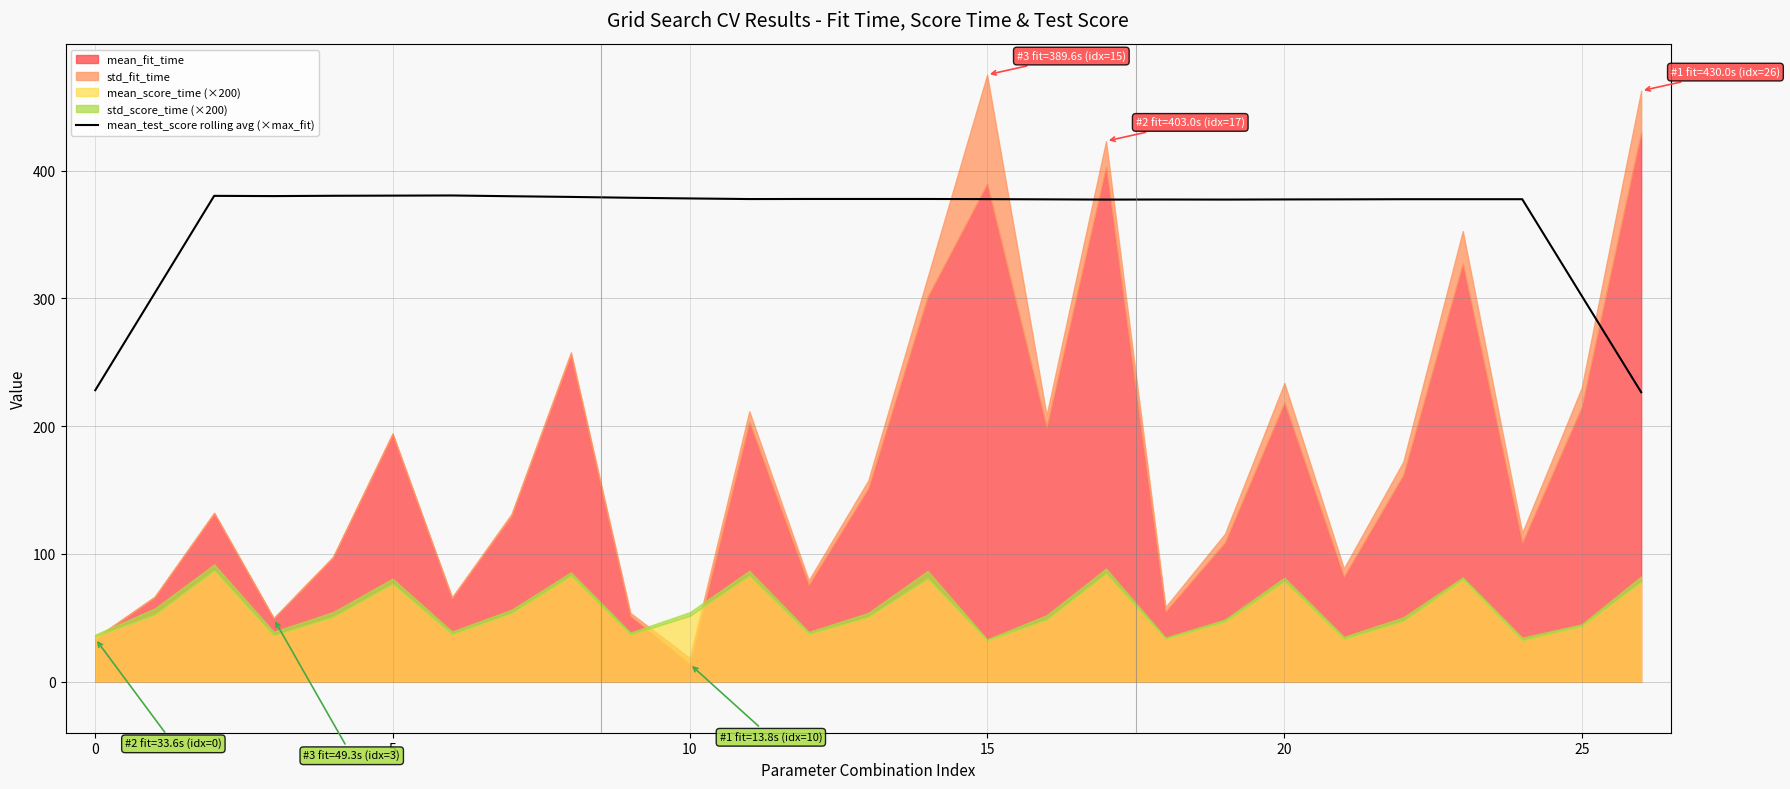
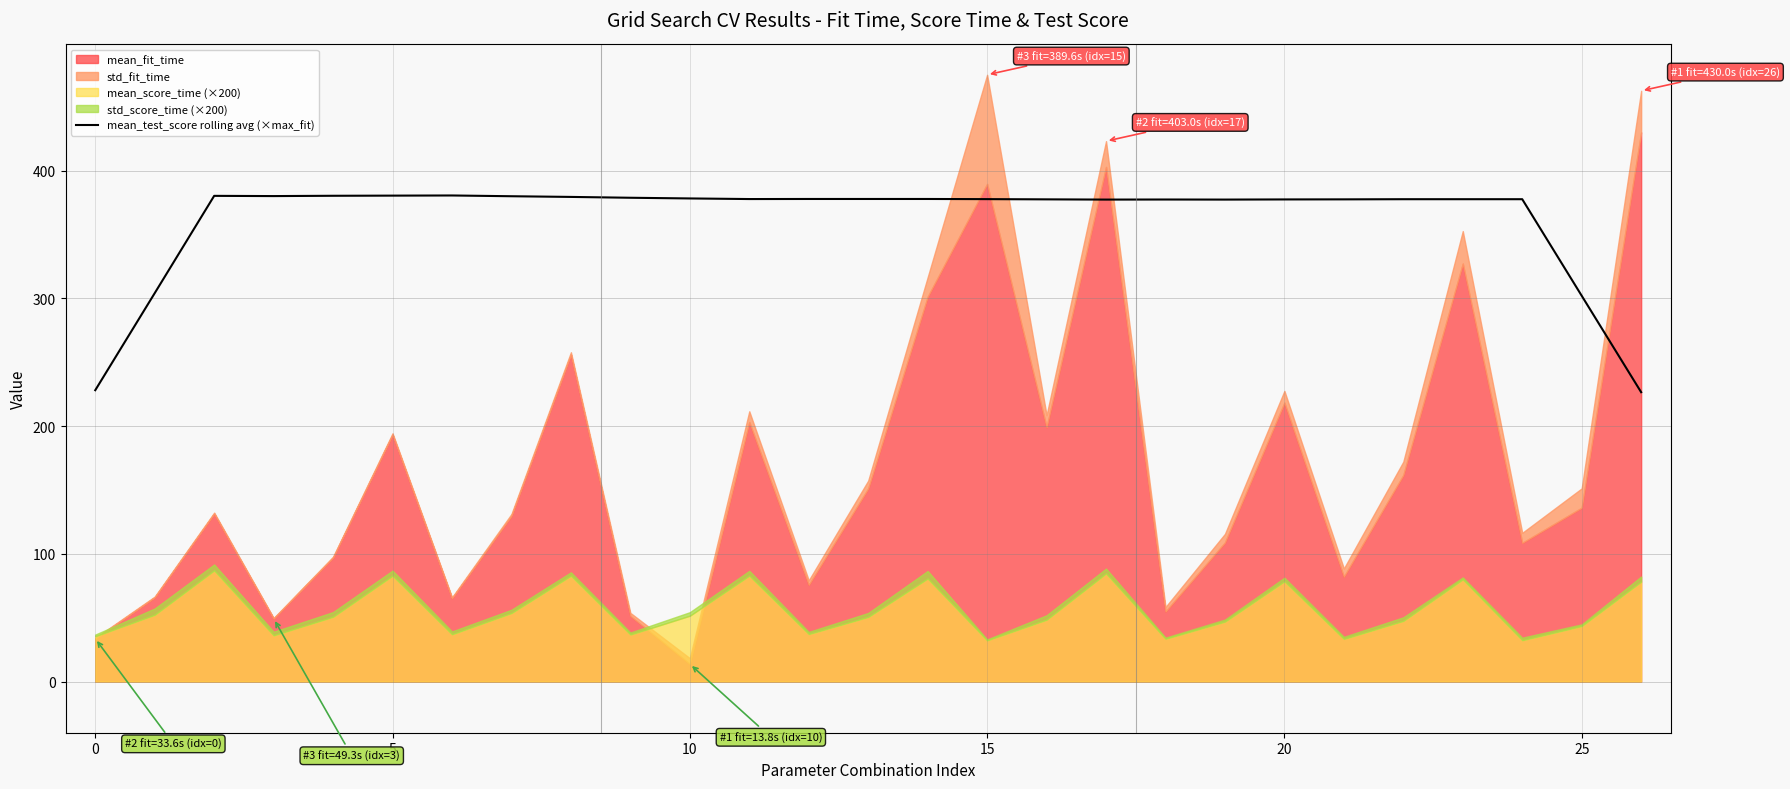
  {
    "mean_test_score rolling avg (×max_fit)": {
      "0": 228,
      "5": 381,
      "10": 378,
      "15": 378,
      "20": 378,
      "25": 302
    },
    "mean_fit_time": {
      "15": 390,
      "20": 218,
-     "25": 215
+     "25": 136
    },
    "std_fit_time": {
      "10": 5,
-     "20": 15,
+     "20": 9,
      "25": 15
    },
    "mean_score_time (×200)": {
-     "5": 77,
+     "5": 83,
      "10": 52,
      "20": 79
    },
    "std_score_time (×200)": {
      "5": 4,
      "10": 3,
      "20": 3
    }
  }
